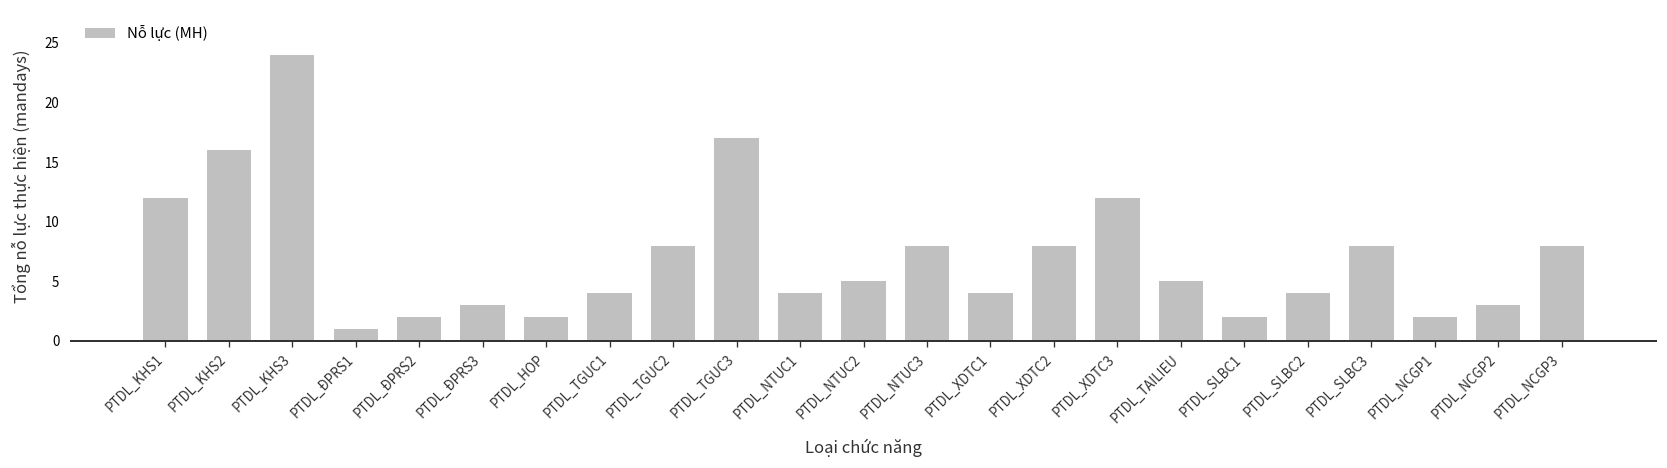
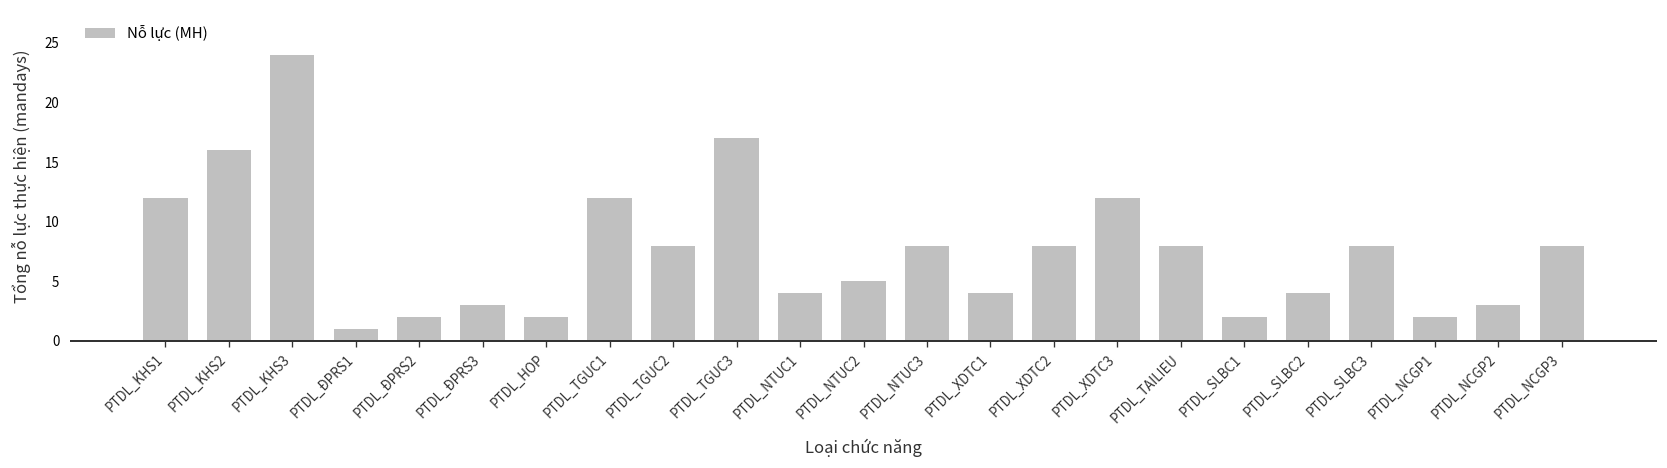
  {
    "PTDL_KHS1": 12,
    "PTDL_KHS2": 16,
    "PTDL_KHS3": 24,
    "PTDL_ĐPRS1": 1,
    "PTDL_ĐPRS2": 2,
    "PTDL_ĐPRS3": 3,
    "PTDL_HOP": 2,
-   "PTDL_TGUC1": 4,
+   "PTDL_TGUC1": 12,
    "PTDL_TGUC2": 8,
    "PTDL_TGUC3": 17,
    "PTDL_NTUC1": 4,
    "PTDL_NTUC2": 5,
    "PTDL_NTUC3": 8,
    "PTDL_XDTC1": 4,
    "PTDL_XDTC2": 8,
    "PTDL_XDTC3": 12,
-   "PTDL_TAILIEU": 5,
+   "PTDL_TAILIEU": 8,
    "PTDL_SLBC1": 2,
    "PTDL_SLBC2": 4,
    "PTDL_SLBC3": 8,
    "PTDL_NCGP1": 2,
    "PTDL_NCGP2": 3,
    "PTDL_NCGP3": 8
  }
